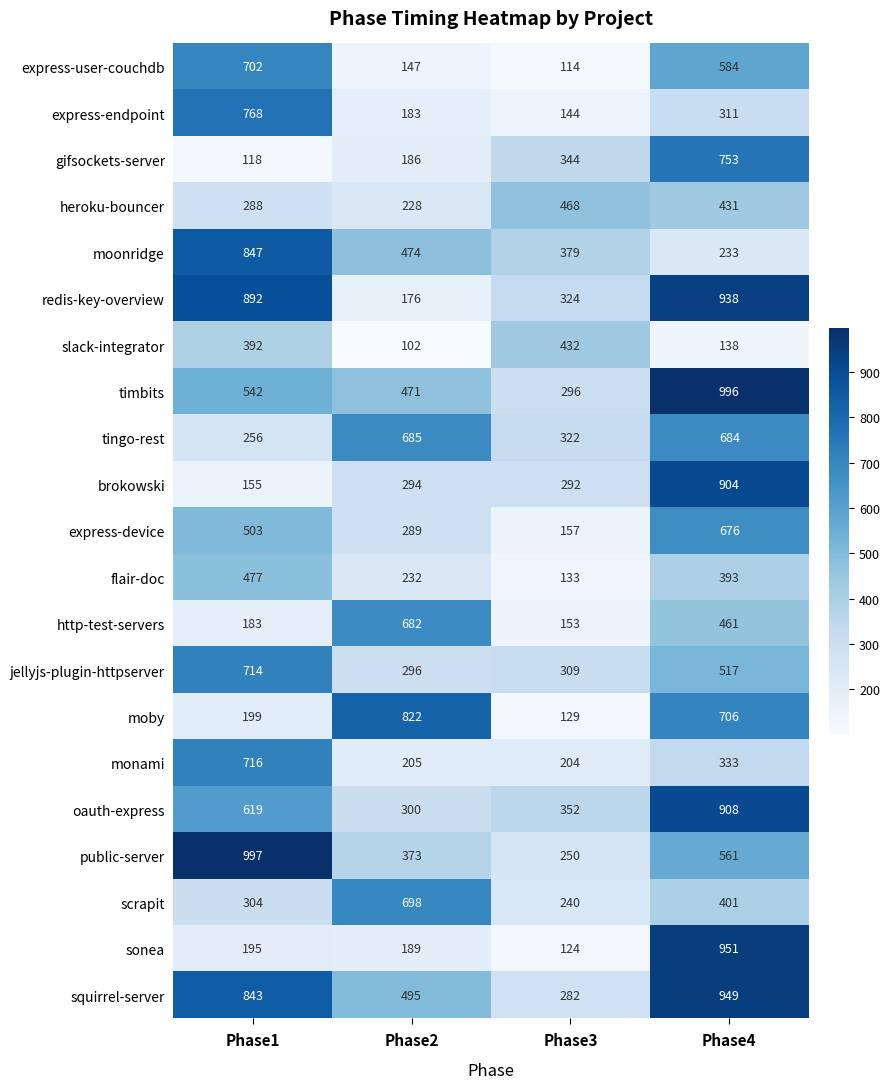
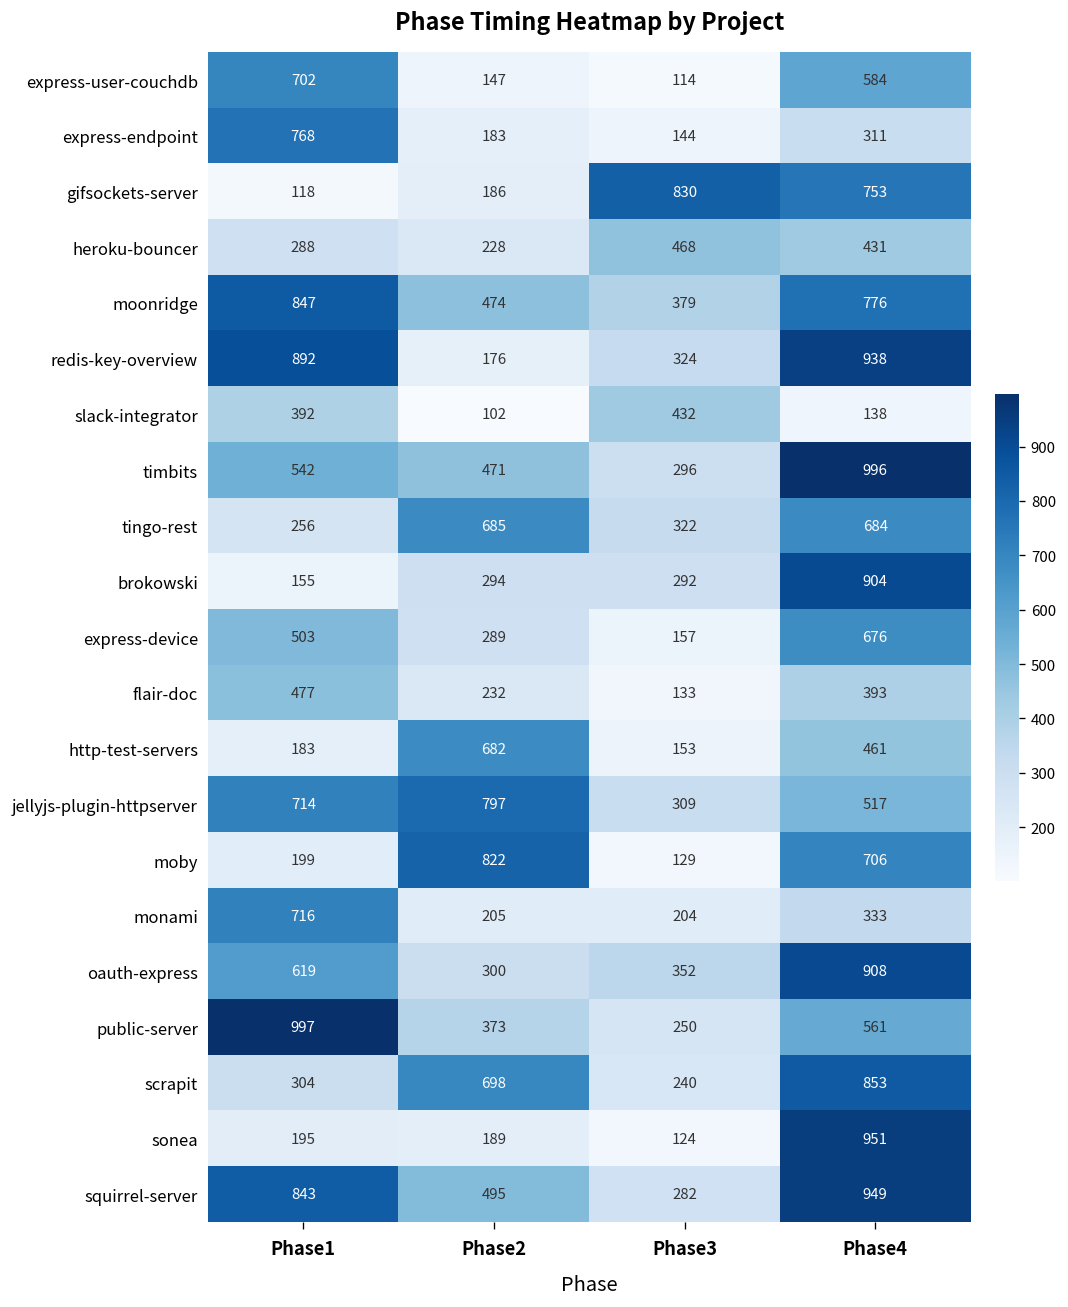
  {
    "express-user-couchdb": {
      "Phase1": 702,
      "Phase2": 147,
      "Phase3": 114,
      "Phase4": 584
    },
    "express-endpoint": {
      "Phase1": 768,
      "Phase2": 183,
      "Phase3": 144,
      "Phase4": 311
    },
    "gifsockets-server": {
      "Phase1": 118,
      "Phase2": 186,
-     "Phase3": 344,
+     "Phase3": 830,
      "Phase4": 753
    },
    "heroku-bouncer": {
      "Phase1": 288,
      "Phase2": 228,
      "Phase3": 468,
      "Phase4": 431
    },
    "moonridge": {
      "Phase1": 847,
      "Phase2": 474,
      "Phase3": 379,
-     "Phase4": 233
+     "Phase4": 776
    },
    "redis-key-overview": {
      "Phase1": 892,
      "Phase2": 176,
      "Phase3": 324,
      "Phase4": 938
    },
    "slack-integrator": {
      "Phase1": 392,
      "Phase2": 102,
      "Phase3": 432,
      "Phase4": 138
    },
    "timbits": {
      "Phase1": 542,
      "Phase2": 471,
      "Phase3": 296,
      "Phase4": 996
    },
    "tingo-rest": {
      "Phase1": 256,
      "Phase2": 685,
      "Phase3": 322,
      "Phase4": 684
    },
    "brokowski": {
      "Phase1": 155,
      "Phase2": 294,
      "Phase3": 292,
      "Phase4": 904
    },
    "express-device": {
      "Phase1": 503,
      "Phase2": 289,
      "Phase3": 157,
      "Phase4": 676
    },
    "flair-doc": {
      "Phase1": 477,
      "Phase2": 232,
      "Phase3": 133,
      "Phase4": 393
    },
    "http-test-servers": {
      "Phase1": 183,
      "Phase2": 682,
      "Phase3": 153,
      "Phase4": 461
    },
    "jellyjs-plugin-httpserver": {
      "Phase1": 714,
-     "Phase2": 296,
+     "Phase2": 797,
      "Phase3": 309,
      "Phase4": 517
    },
    "moby": {
      "Phase1": 199,
      "Phase2": 822,
      "Phase3": 129,
      "Phase4": 706
    },
    "monami": {
      "Phase1": 716,
      "Phase2": 205,
      "Phase3": 204,
      "Phase4": 333
    },
    "oauth-express": {
      "Phase1": 619,
      "Phase2": 300,
      "Phase3": 352,
      "Phase4": 908
    },
    "public-server": {
      "Phase1": 997,
      "Phase2": 373,
      "Phase3": 250,
      "Phase4": 561
    },
    "scrapit": {
      "Phase1": 304,
      "Phase2": 698,
      "Phase3": 240,
-     "Phase4": 401
+     "Phase4": 853
    },
    "sonea": {
      "Phase1": 195,
      "Phase2": 189,
      "Phase3": 124,
      "Phase4": 951
    },
    "squirrel-server": {
      "Phase1": 843,
      "Phase2": 495,
      "Phase3": 282,
      "Phase4": 949
    }
  }
